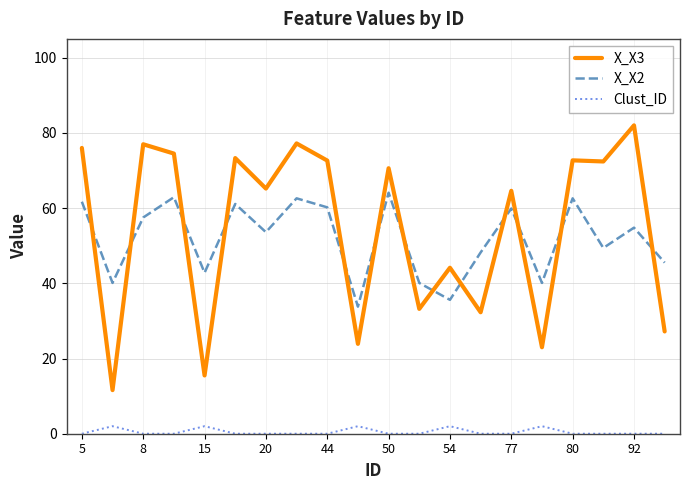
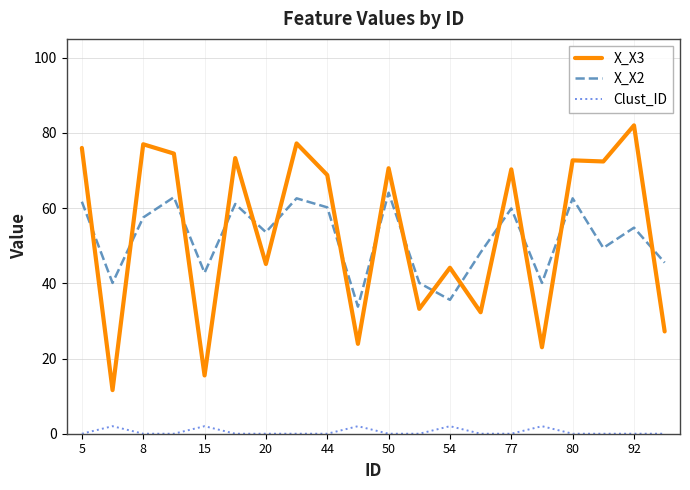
  {
    "X_X3": {
      "8": 77,
-     "20": 65,
-     "44": 73,
+     "20": 45,
+     "44": 69,
      "50": 71,
      "54": 44,
-     "77": 65,
+     "77": 70,
      "80": 73,
      "92": 82
    }
  }
